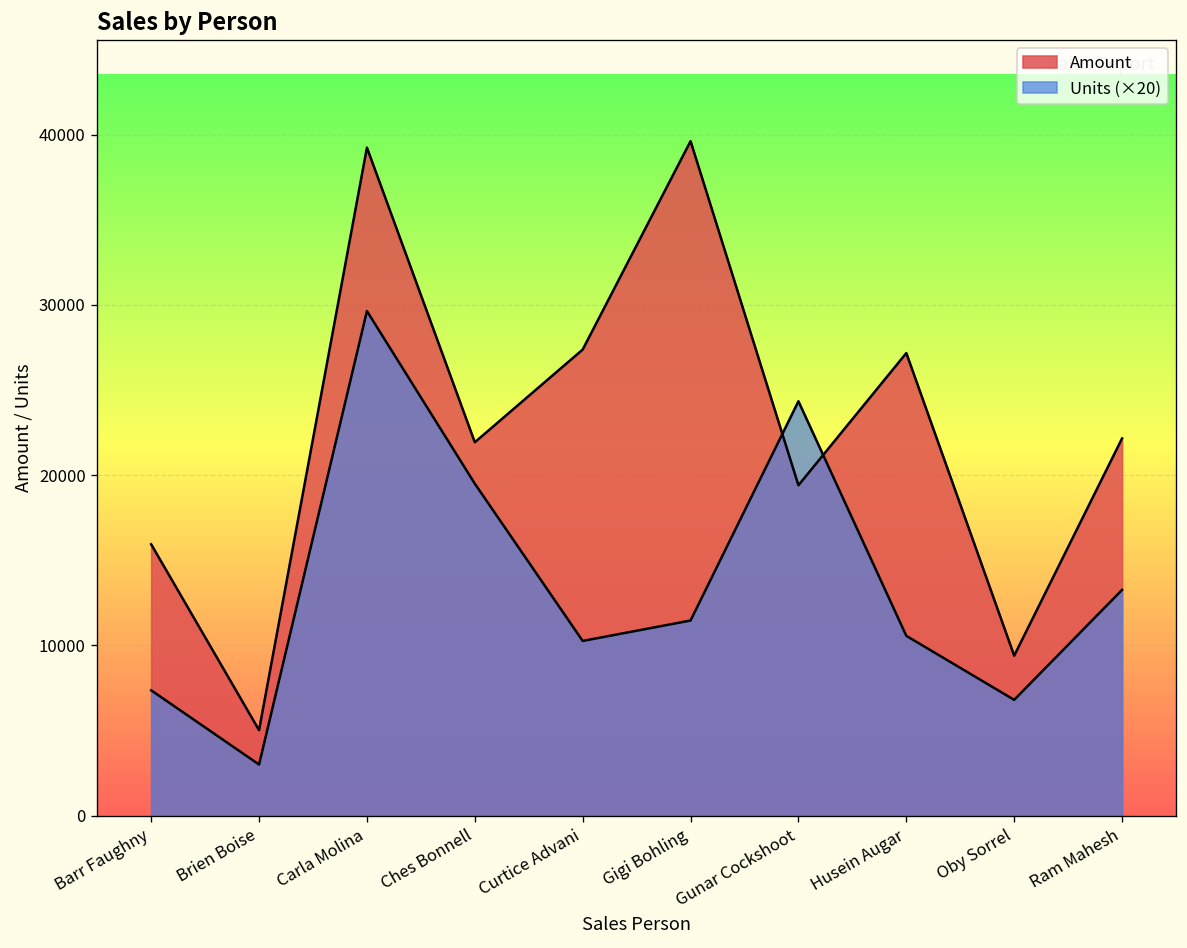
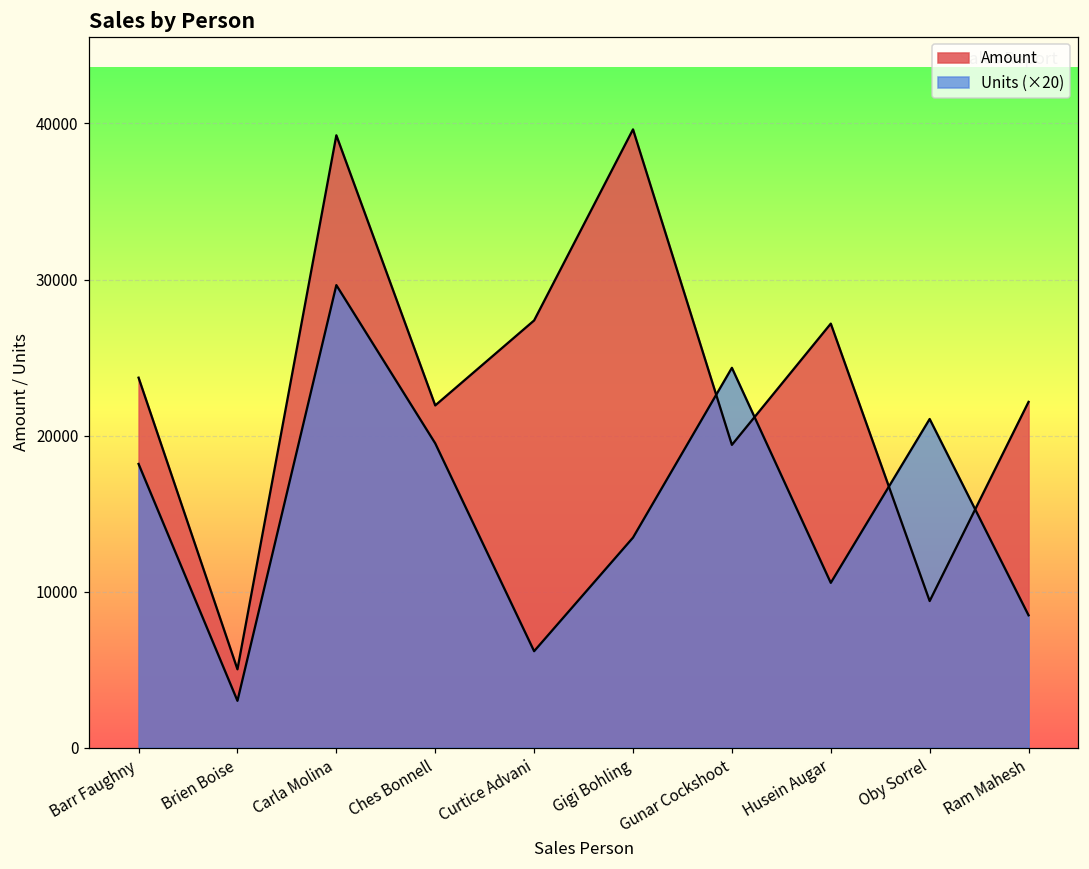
  {
    "Amount": {
-     "Barr Faughny": 15900,
+     "Barr Faughny": 23700,
      "Brien Boise": 5000,
      "Carla Molina": 39200,
      "Ches Bonnell": 21900,
      "Curtice Advani": 27400,
      "Gigi Bohling": 39600,
      "Gunar Cockshoot": 19400,
      "Husein Augar": 27200,
      "Oby Sorrel": 9400,
      "Ram Mahesh": 22200
    },
    "Units (×20)": {
-     "Barr Faughny": 7400,
+     "Barr Faughny": 18200,
      "Brien Boise": 3000,
      "Carla Molina": 29600,
      "Ches Bonnell": 19500,
-     "Curtice Advani": 10300,
-     "Gigi Bohling": 11500,
+     "Curtice Advani": 6200,
+     "Gigi Bohling": 13500,
      "Gunar Cockshoot": 24300,
      "Husein Augar": 10600,
-     "Oby Sorrel": 6800,
-     "Ram Mahesh": 13300
+     "Oby Sorrel": 21100,
+     "Ram Mahesh": 8500
    }
  }
